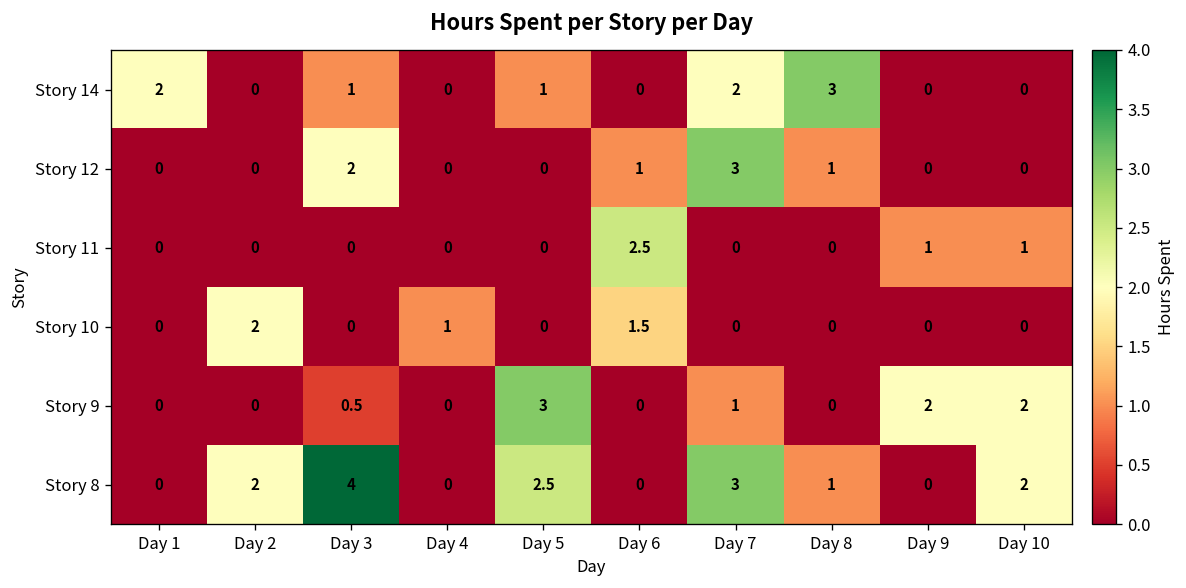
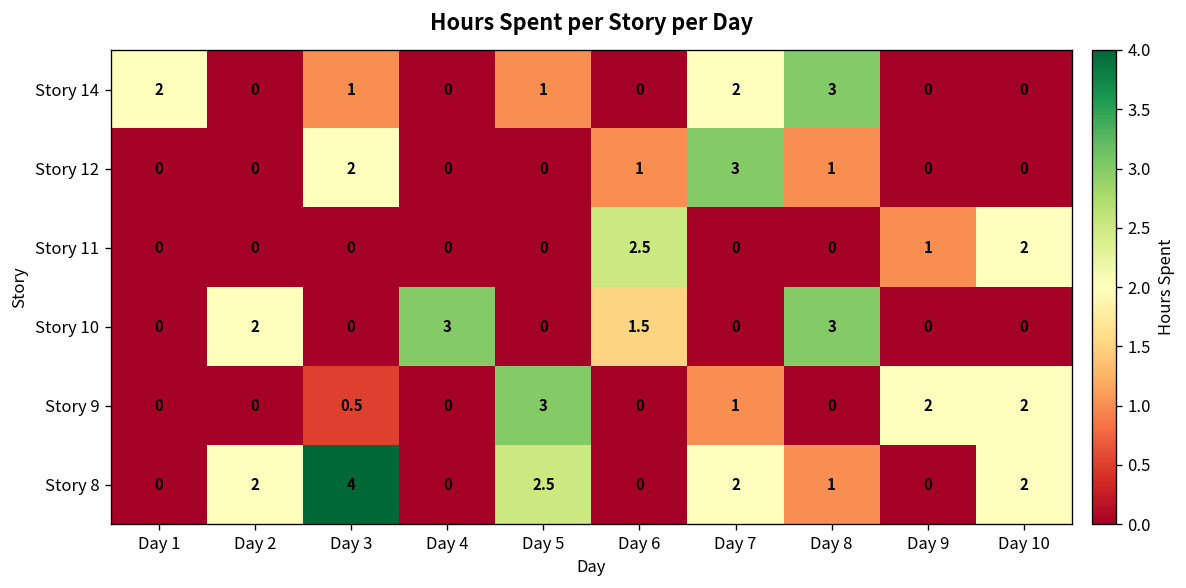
  {
    "Story 14": {
      "Day 1": 2,
      "Day 2": 0,
      "Day 3": 1,
      "Day 4": 0,
      "Day 5": 1,
      "Day 6": 0,
      "Day 7": 2,
      "Day 8": 3,
      "Day 9": 0,
      "Day 10": 0
    },
    "Story 12": {
      "Day 1": 0,
      "Day 2": 0,
      "Day 3": 2,
      "Day 4": 0,
      "Day 5": 0,
      "Day 6": 1,
      "Day 7": 3,
      "Day 8": 1,
      "Day 9": 0,
      "Day 10": 0
    },
    "Story 11": {
      "Day 1": 0,
      "Day 2": 0,
      "Day 3": 0,
      "Day 4": 0,
      "Day 5": 0,
      "Day 6": 2.5,
      "Day 7": 0,
      "Day 8": 0,
      "Day 9": 1,
-     "Day 10": 1
+     "Day 10": 2
    },
    "Story 10": {
      "Day 1": 0,
      "Day 2": 2,
      "Day 3": 0,
-     "Day 4": 1,
+     "Day 4": 3,
      "Day 5": 0,
      "Day 6": 1.5,
      "Day 7": 0,
-     "Day 8": 0,
+     "Day 8": 3,
      "Day 9": 0,
      "Day 10": 0
    },
    "Story 9": {
      "Day 1": 0,
      "Day 2": 0,
      "Day 3": 0.5,
      "Day 4": 0,
      "Day 5": 3,
      "Day 6": 0,
      "Day 7": 1,
      "Day 8": 0,
      "Day 9": 2,
      "Day 10": 2
    },
    "Story 8": {
      "Day 1": 0,
      "Day 2": 2,
      "Day 3": 4,
      "Day 4": 0,
      "Day 5": 2.5,
      "Day 6": 0,
-     "Day 7": 3,
+     "Day 7": 2,
      "Day 8": 1,
      "Day 9": 0,
      "Day 10": 2
    }
  }
